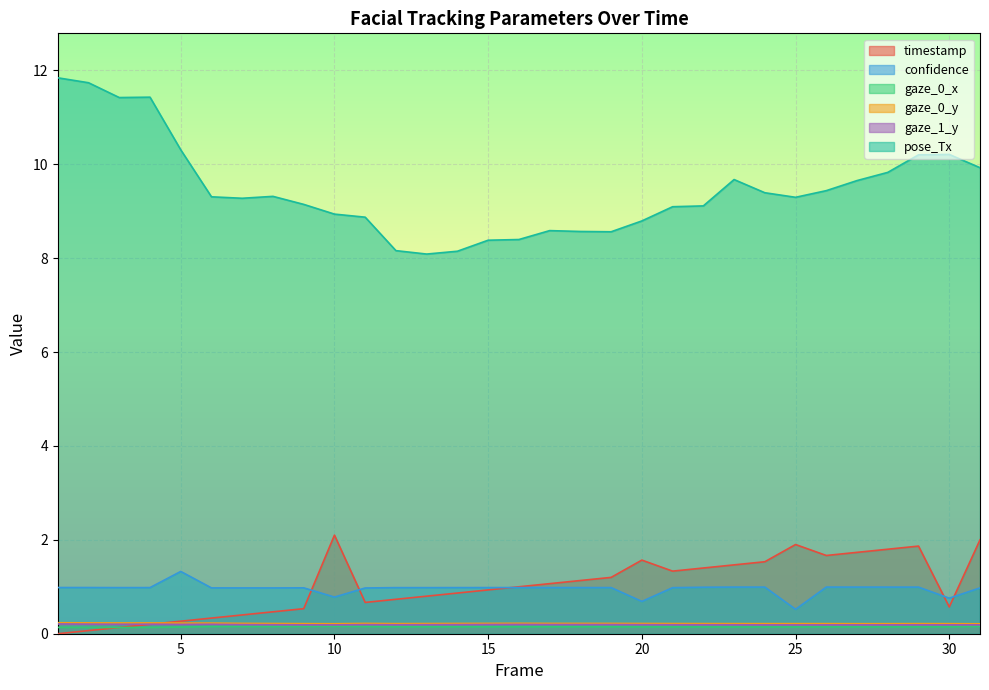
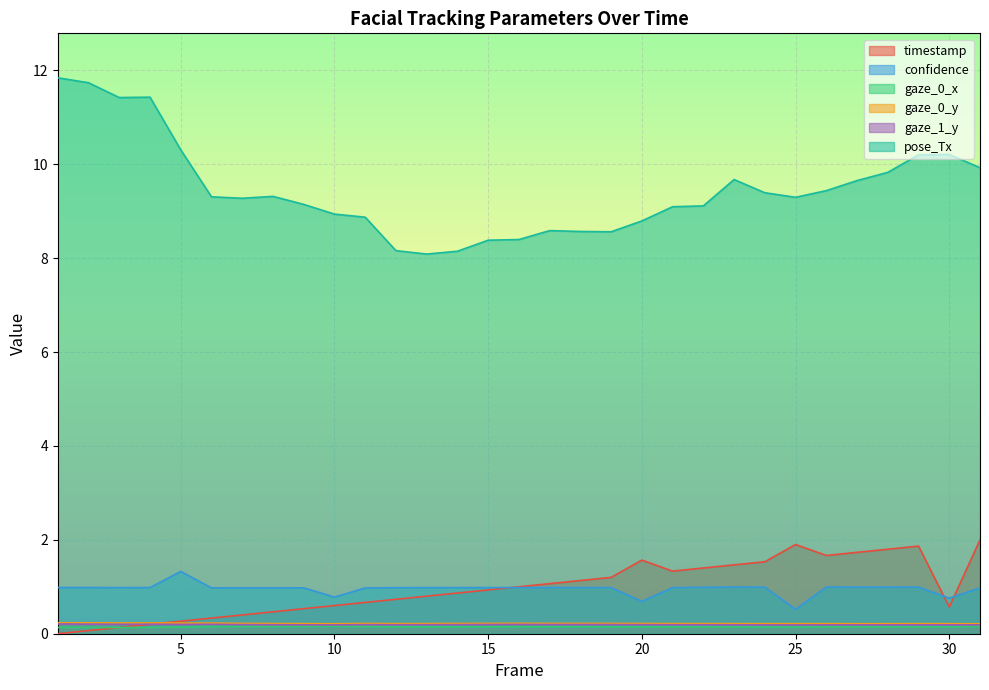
  {
    "timestamp": {
-     "10": 2.1,
+     "10": 0.6,
      "20": 1.6,
      "25": 1.9,
      "30": 0.6
    },
    "confidence": {
      "5": 1.3,
      "10": 0.8,
      "20": 0.7,
      "25": 0.5,
      "30": 0.8
    }
  }
